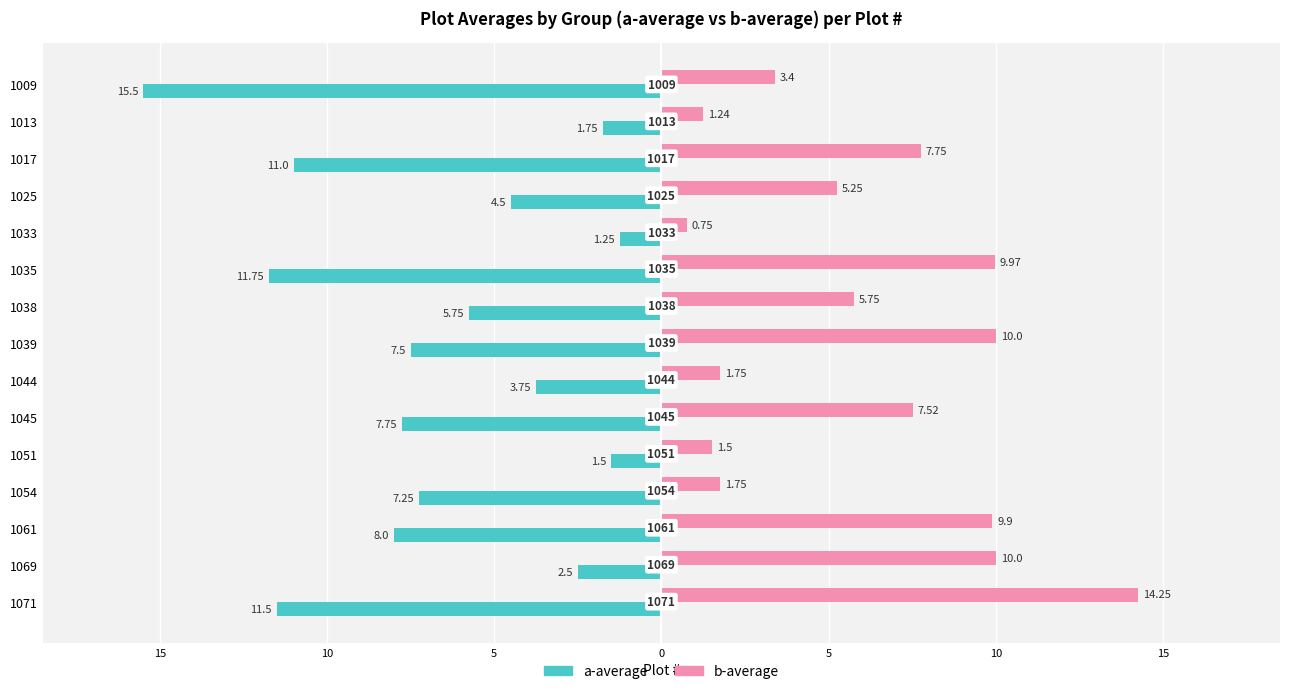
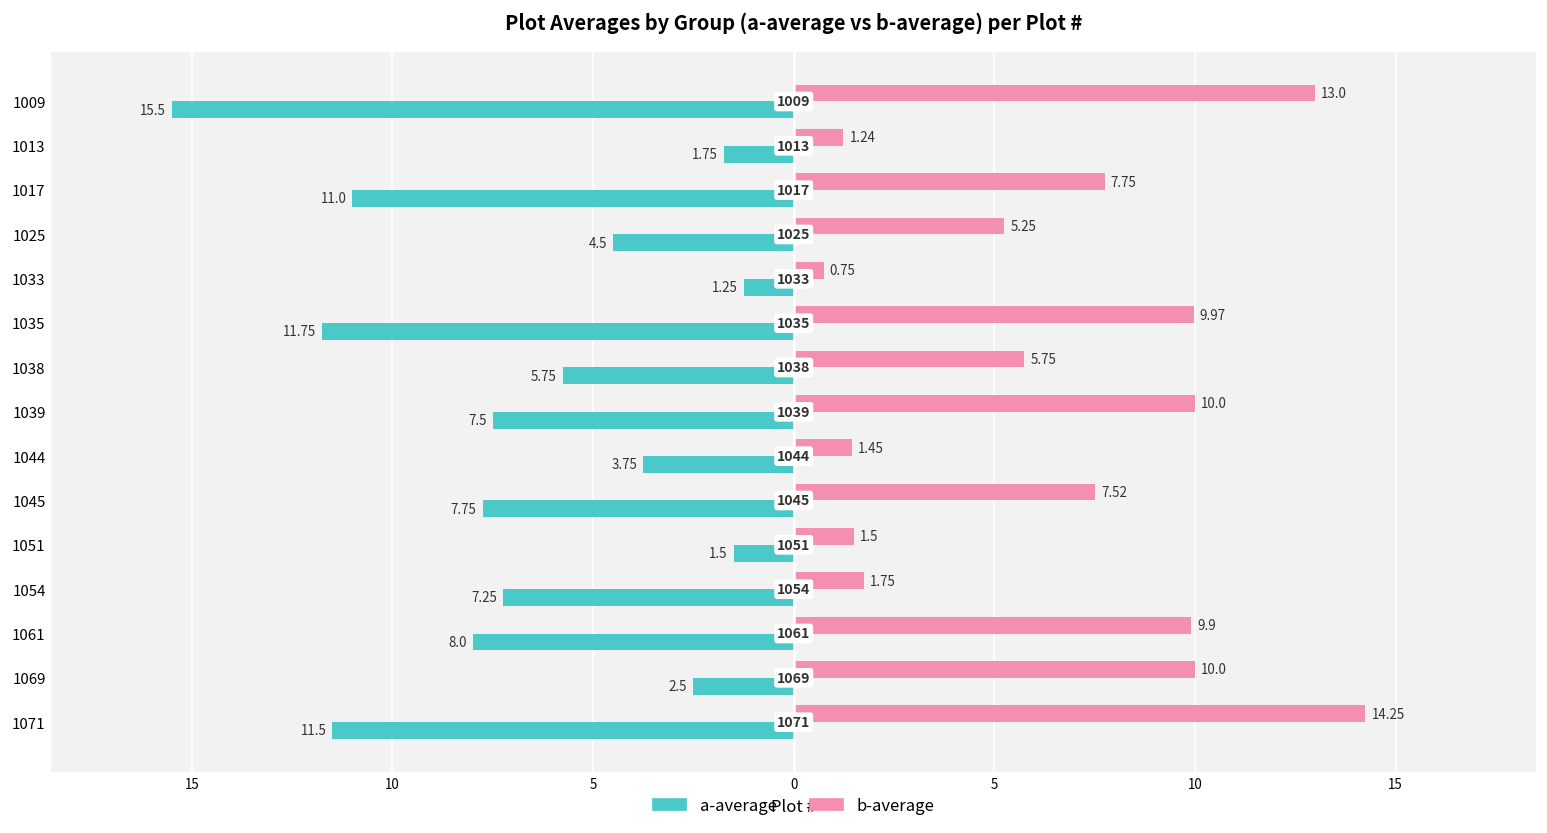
  {
    "b-average": {
-     "1009": 3.4,
+     "1009": 13.0,
      "1013": 1.24,
      "1017": 7.75,
      "1025": 5.25,
      "1033": 0.75,
      "1035": 9.97,
      "1038": 5.75,
      "1039": 10.0,
-     "1044": 1.75,
+     "1044": 1.45,
      "1045": 7.52,
      "1051": 1.5,
      "1054": 1.75,
      "1061": 9.9,
      "1069": 10.0,
      "1071": 14.25
    }
  }
